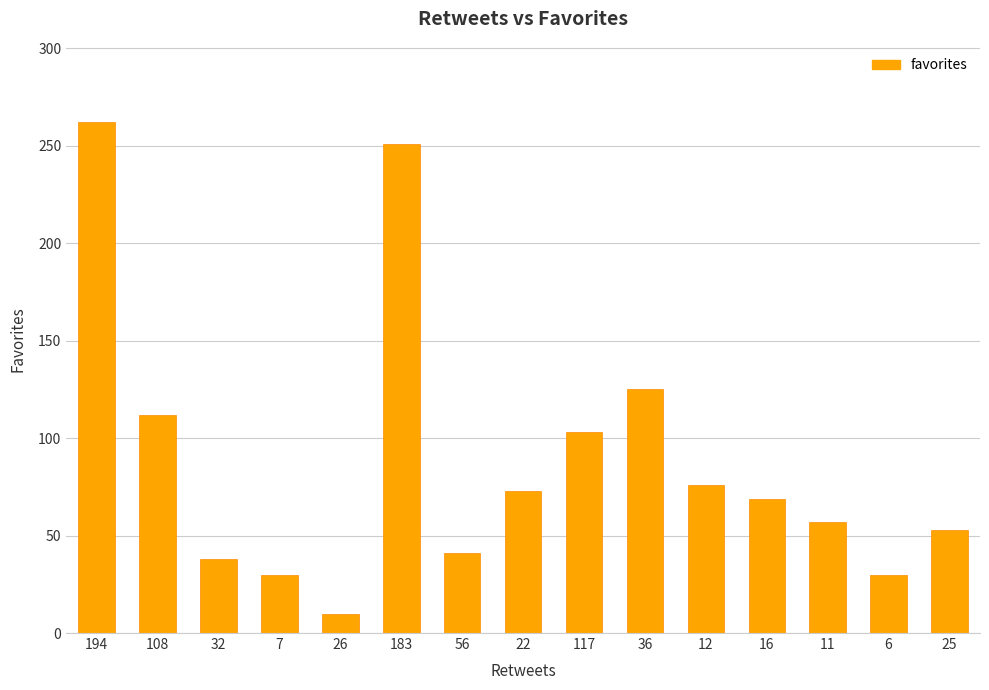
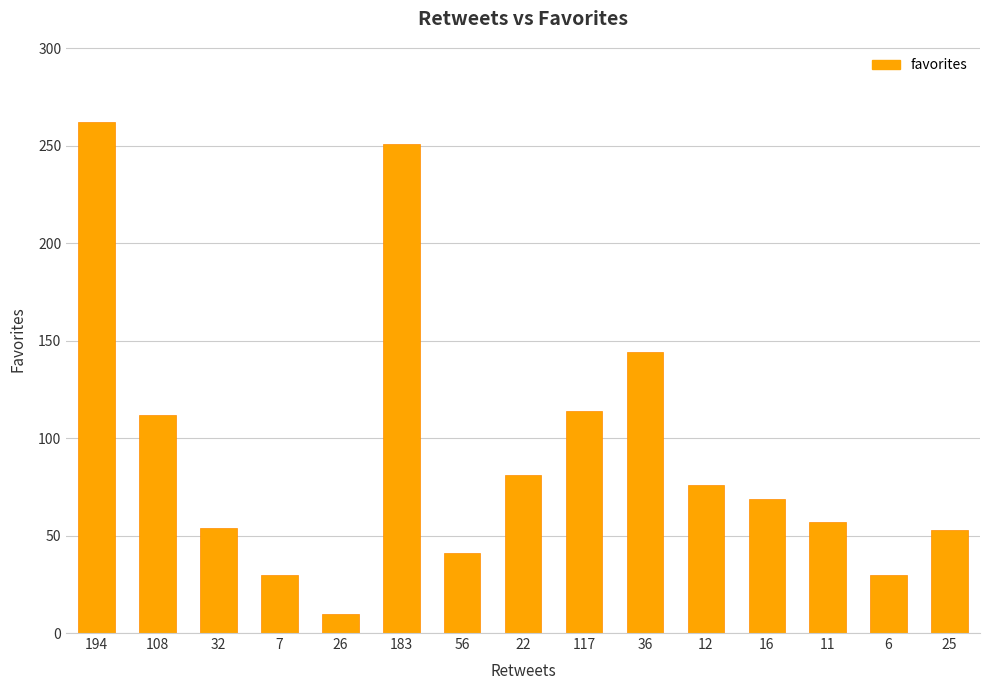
  {
    "194": 262,
    "108": 112,
-   "32": 38,
+   "32": 54,
    "7": 30,
    "26": 10,
    "183": 251,
    "56": 41,
-   "22": 73,
-   "117": 103,
-   "36": 125,
+   "22": 81,
+   "117": 114,
+   "36": 144,
    "12": 76,
    "16": 69,
    "11": 57,
    "6": 30,
    "25": 53
  }
